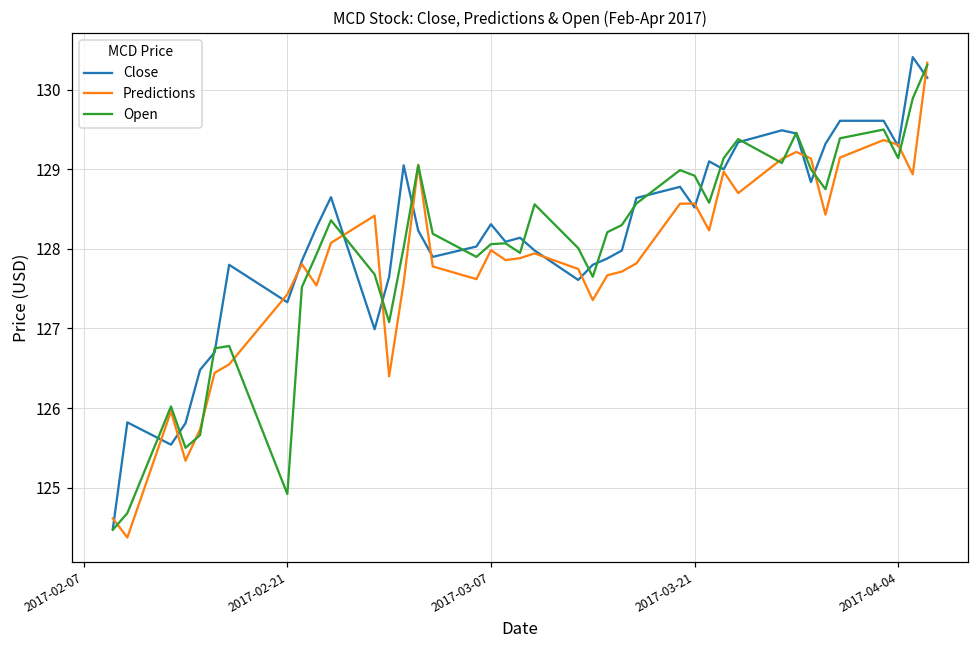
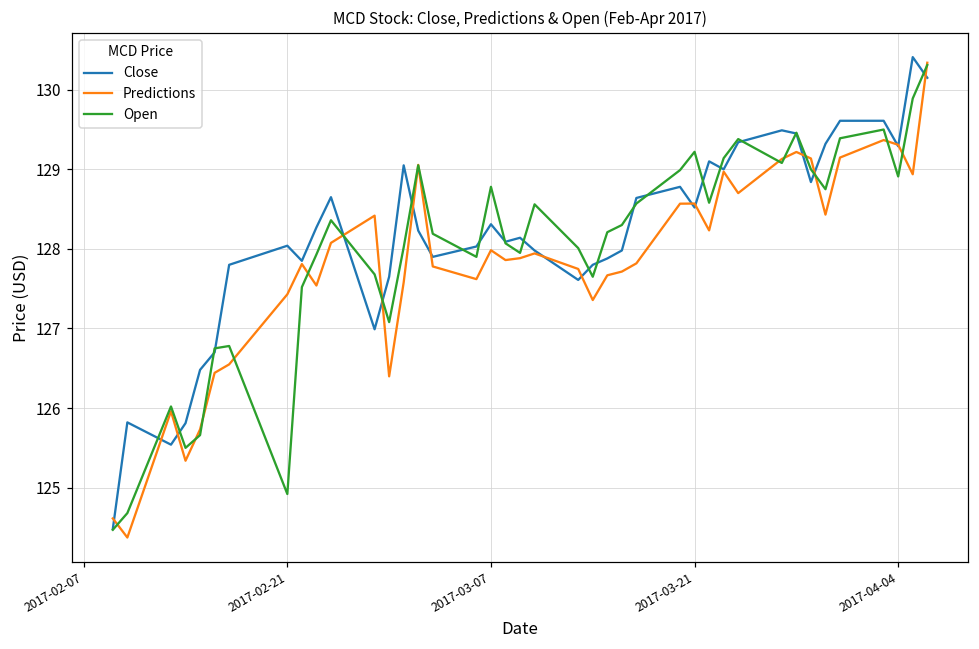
  {
    "Close": {
-     "2017-02-21": 127.3,
+     "2017-02-21": 128.0,
      "2017-03-07": 128.3,
      "2017-03-21": 128.5
    },
    "Predictions": {
      "2017-02-21": 127.4,
      "2017-03-07": 128.0,
      "2017-03-21": 128.6
    },
    "Open": {
      "2017-02-21": 124.9,
-     "2017-03-07": 128.1,
-     "2017-03-21": 128.9,
-     "2017-04-04": 129.1
+     "2017-03-07": 128.8,
+     "2017-03-21": 129.2,
+     "2017-04-04": 128.9
    }
  }
